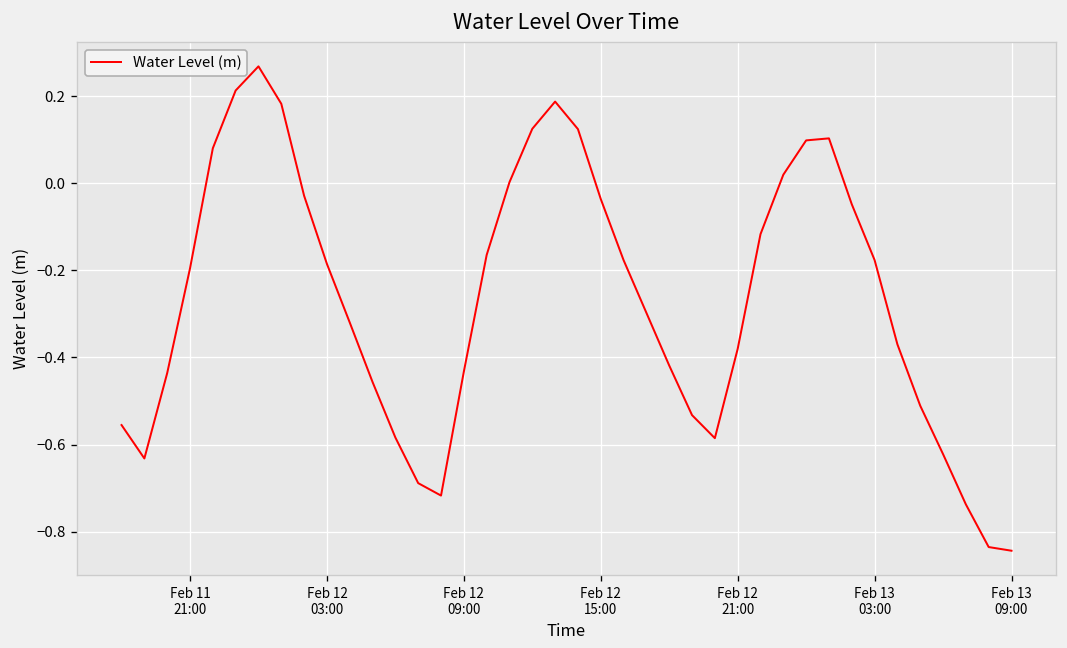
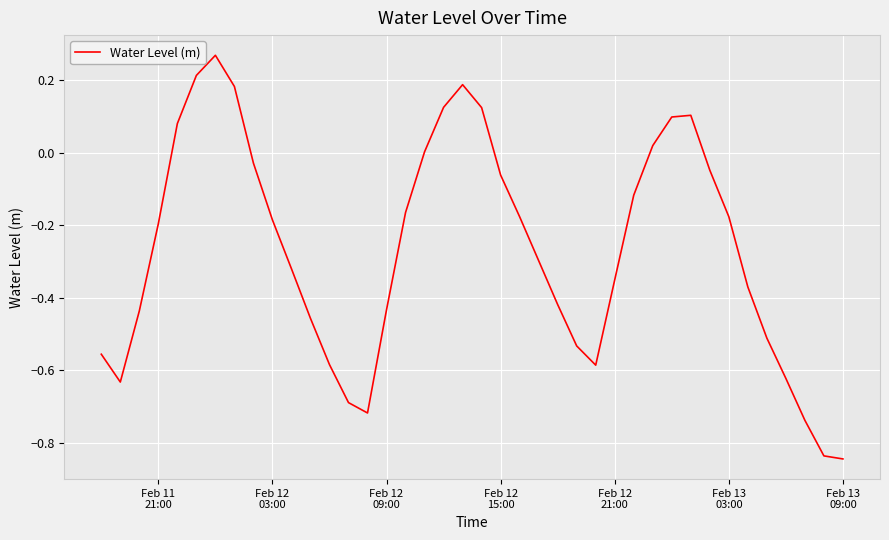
  {
    "Feb 11 21:00": -0.20,
    "Feb 12 03:00": -0.19,
    "Feb 12 09:00": -0.43,
-   "Feb 12 15:00": -0.04,
-   "Feb 12 21:00": -0.38,
+   "Feb 12 15:00": -0.06,
+   "Feb 12 21:00": -0.35,
    "Feb 13 03:00": -0.18,
    "Feb 13 09:00": -0.84
  }
